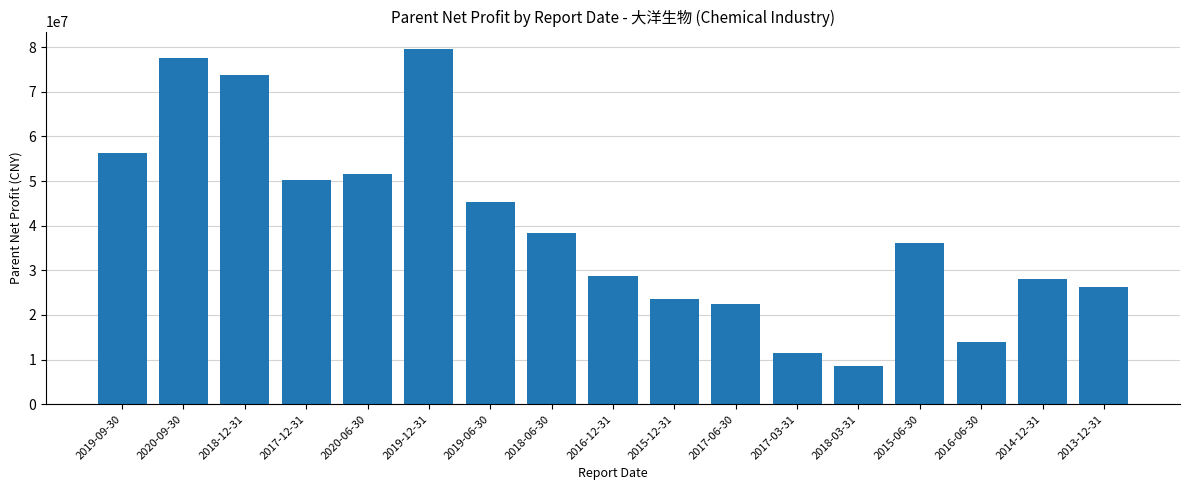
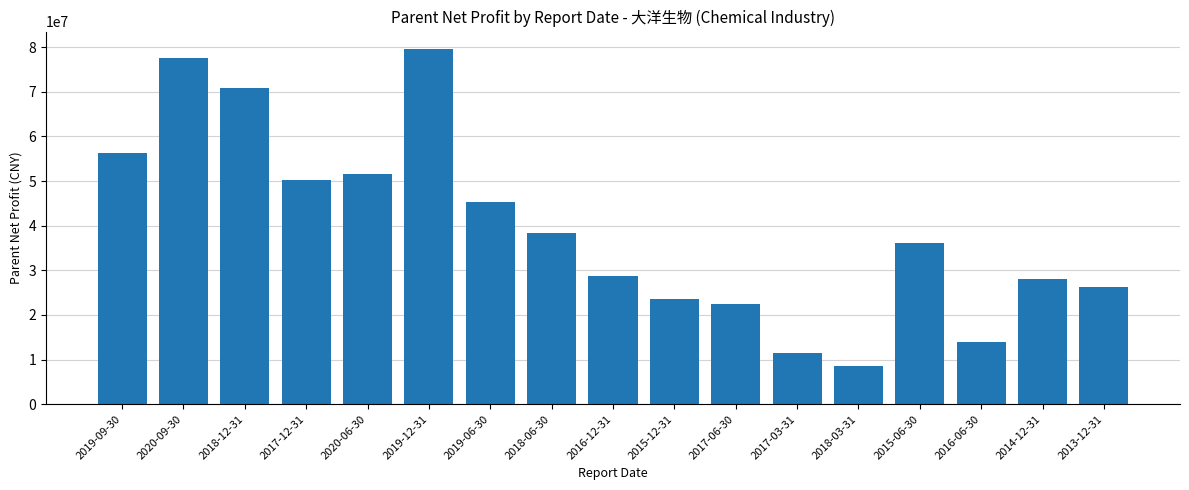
  {
    "2019-09-30": 56000000,
    "2020-09-30": 78000000,
-   "2018-12-31": 74000000,
+   "2018-12-31": 71000000,
    "2017-12-31": 50000000,
    "2020-06-30": 52000000,
    "2019-12-31": 79000000,
    "2019-06-30": 45000000,
    "2018-06-30": 38000000,
    "2016-12-31": 29000000,
    "2015-12-31": 24000000,
    "2017-06-30": 22000000,
    "2017-03-31": 11000000,
    "2018-03-31": 9000000,
    "2015-06-30": 36000000,
    "2016-06-30": 14000000,
    "2014-12-31": 28000000,
    "2013-12-31": 26000000
  }
